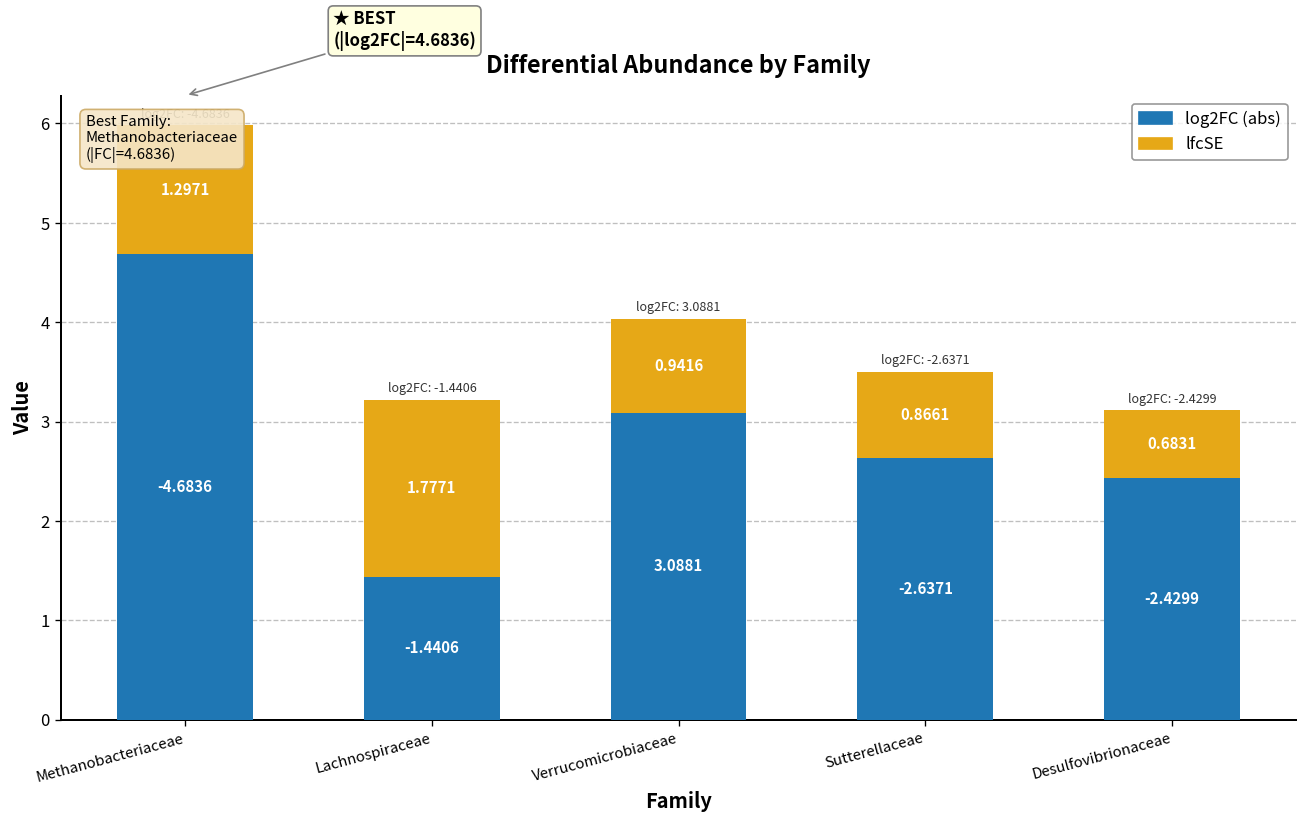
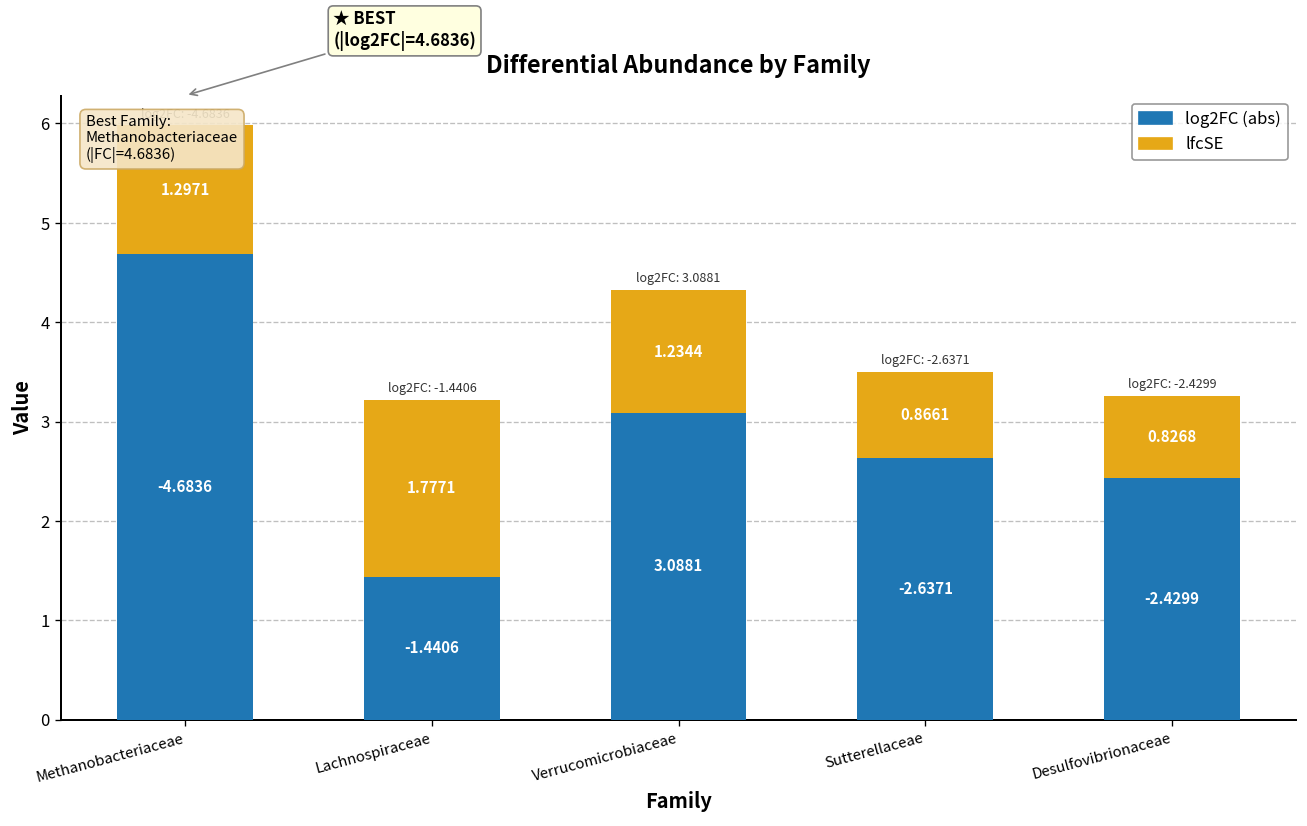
  {
    "lfcSE": {
      "Lachnospiraceae": 1.7771,
-     "Verrucomicrobiaceae": 0.9416,
+     "Verrucomicrobiaceae": 1.2344,
      "Sutterellaceae": 0.8661,
-     "Desulfovibrionaceae": 0.6831
+     "Desulfovibrionaceae": 0.8268
    }
  }
